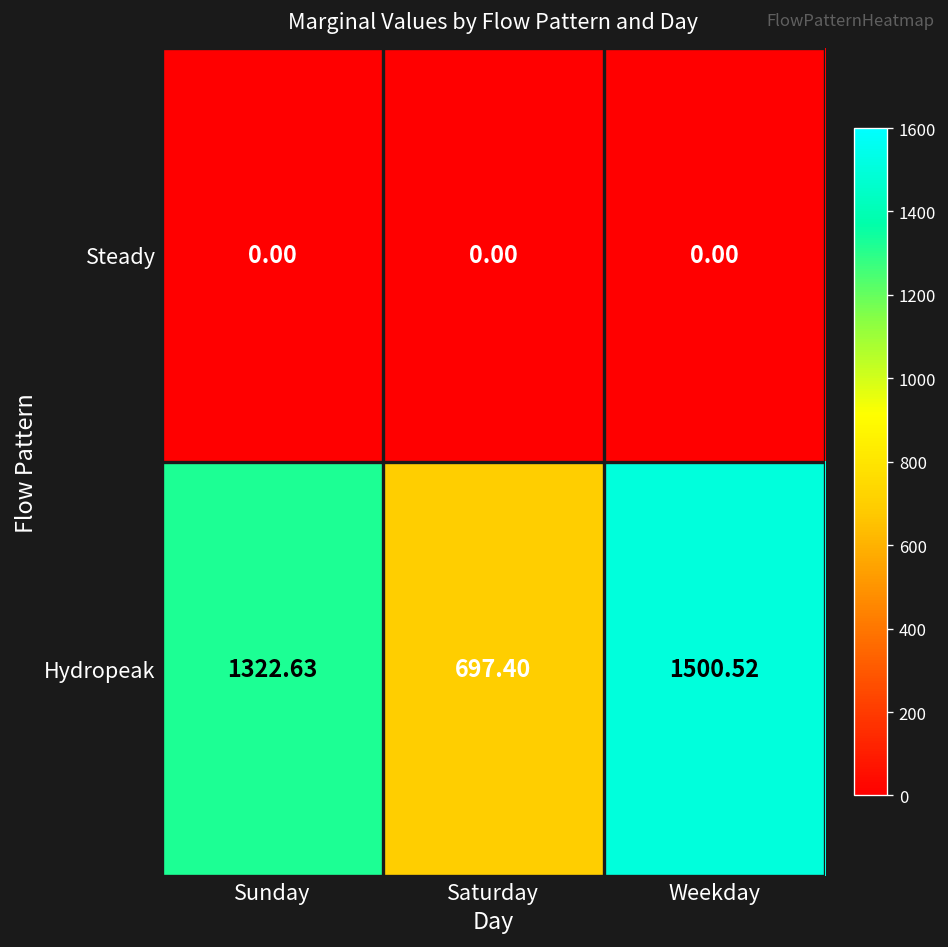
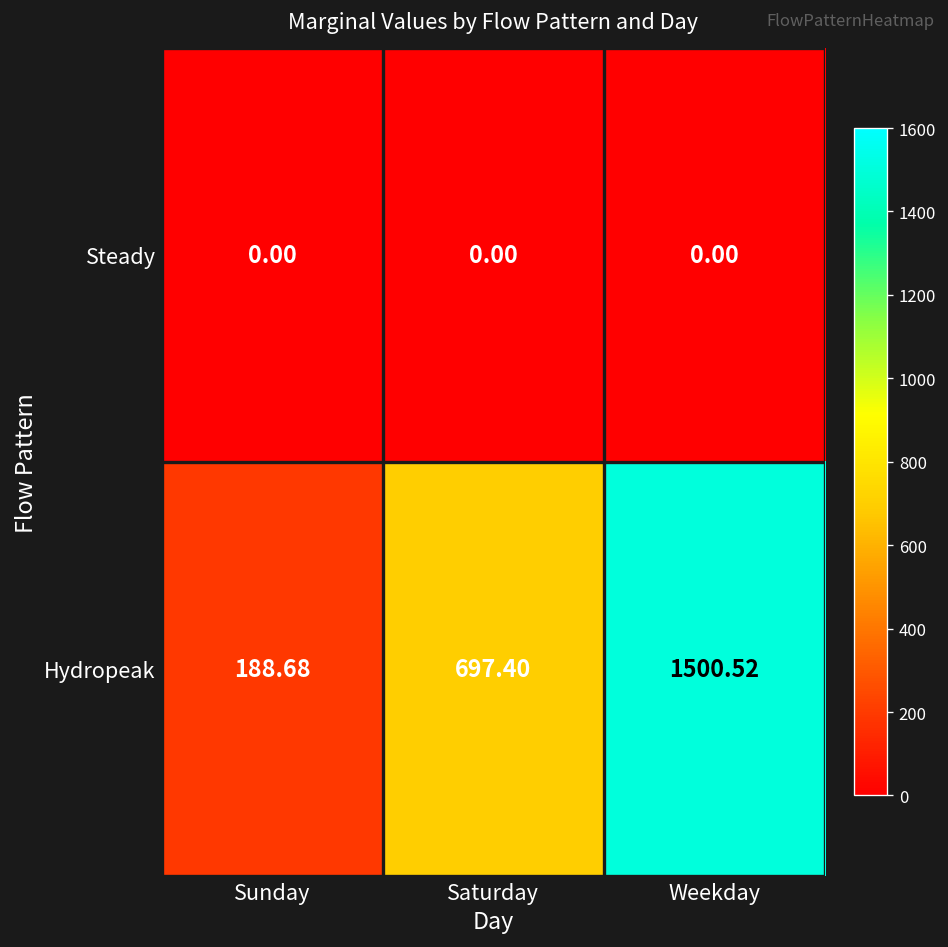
  {
    "Steady": {
      "Sunday": 0.00,
      "Saturday": 0.00,
      "Weekday": 0.00
    },
    "Hydropeak": {
-     "Sunday": 1322.63,
+     "Sunday": 188.68,
      "Saturday": 697.40,
      "Weekday": 1500.52
    }
  }
